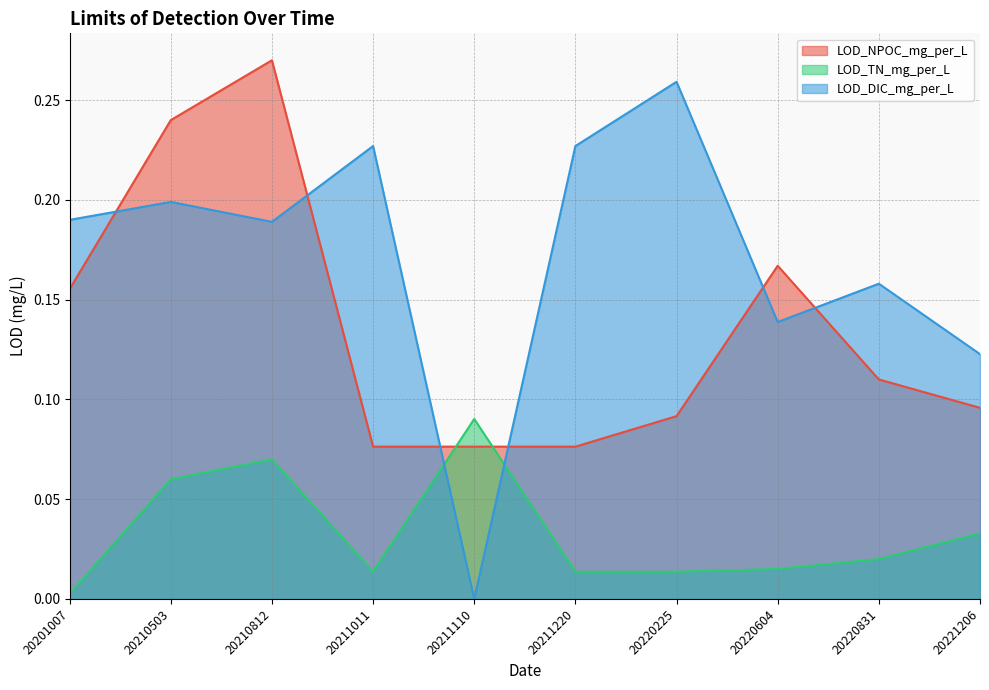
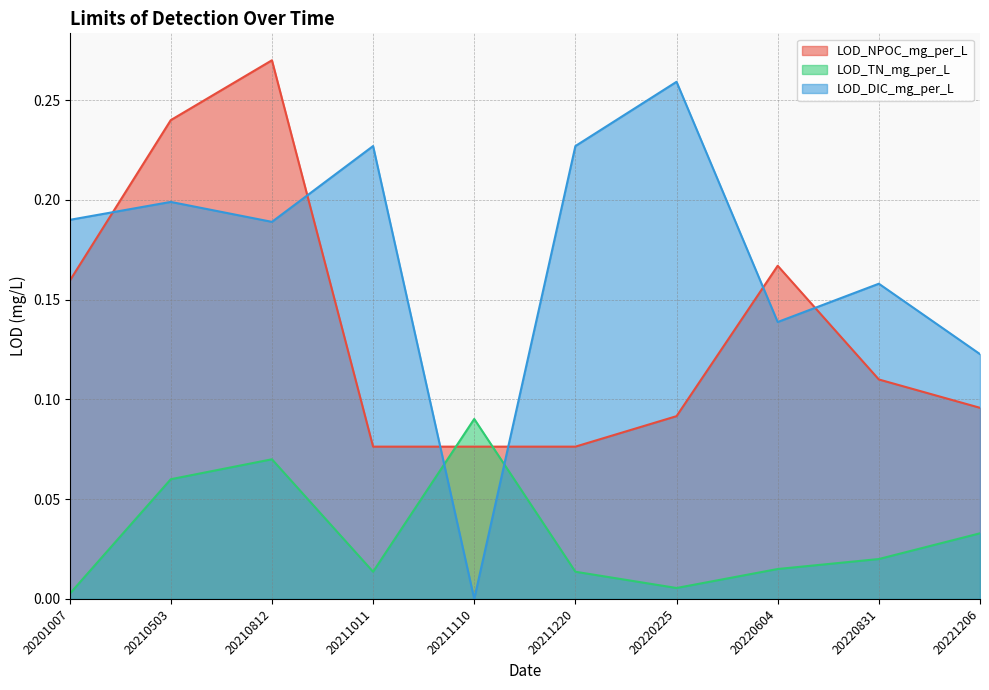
  {
    "LOD_NPOC_mg_per_L": {
-     "20201007": 0.155,
+     "20201007": 0.159,
      "20210503": 0.240,
      "20210812": 0.270,
      "20211011": 0.076,
      "20211110": 0.076,
      "20211220": 0.076,
      "20220225": 0.092,
      "20220604": 0.167,
      "20220831": 0.110,
      "20221206": 0.096
    },
    "LOD_TN_mg_per_L": {
      "20201007": 0.003,
      "20210503": 0.060,
      "20210812": 0.070,
      "20211011": 0.014,
      "20211110": 0.090,
      "20211220": 0.014,
-     "20220225": 0.014,
+     "20220225": 0.005,
      "20220604": 0.015,
      "20220831": 0.020,
      "20221206": 0.033
    },
    "LOD_DIC_mg_per_L": {
      "20201007": 0.190,
      "20210503": 0.199,
      "20210812": 0.189,
      "20211011": 0.227,
      "20211110": 0.000,
      "20211220": 0.227,
      "20220225": 0.259,
      "20220604": 0.139,
      "20220831": 0.158,
      "20221206": 0.123
    }
  }
